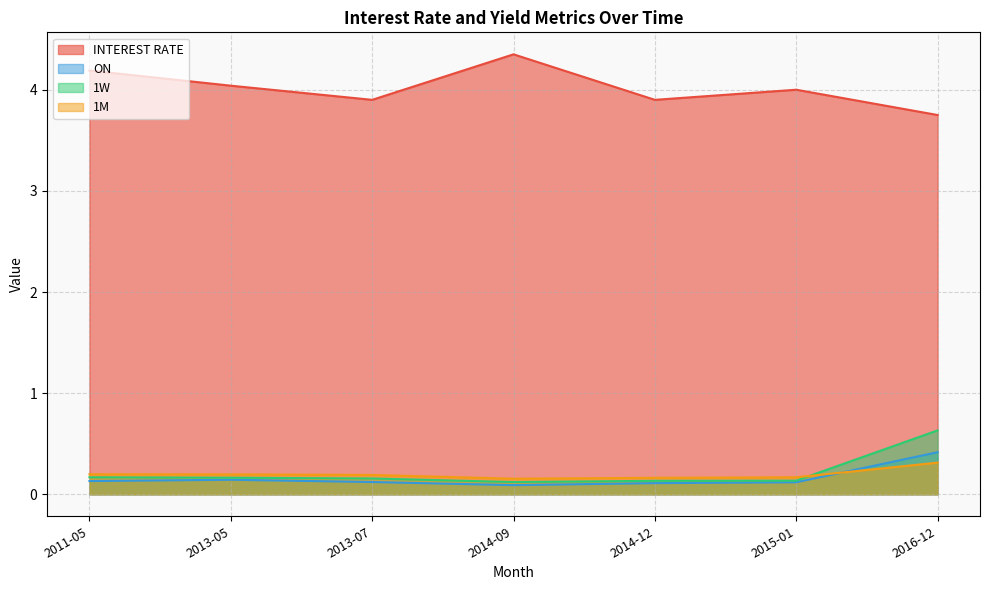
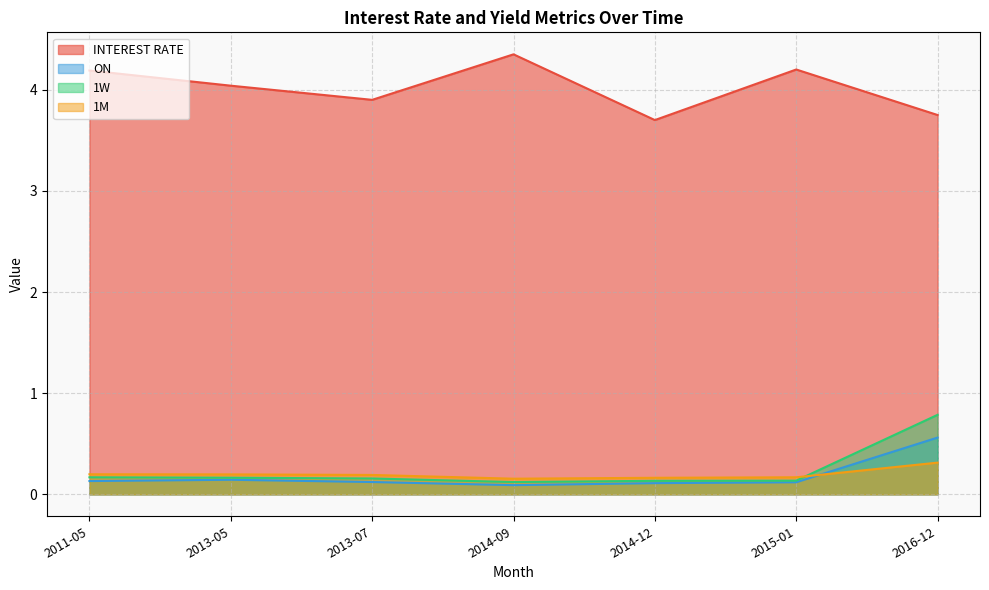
  {
    "INTEREST RATE": {
      "2013-05": 4.04,
      "2013-07": 3.9,
      "2014-09": 4.35,
-     "2014-12": 3.9,
-     "2015-01": 4.0,
+     "2014-12": 3.7,
+     "2015-01": 4.2,
      "2016-12": 3.75
    },
    "ON": {
      "2011-05": 0.13,
      "2013-07": 0.12,
      "2014-09": 0.09,
-     "2016-12": 0.42
+     "2016-12": 0.56
    },
    "1W": {
      "2011-05": 0.17,
      "2013-07": 0.16,
      "2014-09": 0.12,
-     "2016-12": 0.63
+     "2016-12": 0.79
    },
    "1M": {
      "2011-05": 0.20,
      "2013-05": 0.20,
      "2013-07": 0.19,
      "2014-09": 0.15,
      "2014-12": 0.16,
      "2015-01": 0.17,
      "2016-12": 0.31
    }
  }
